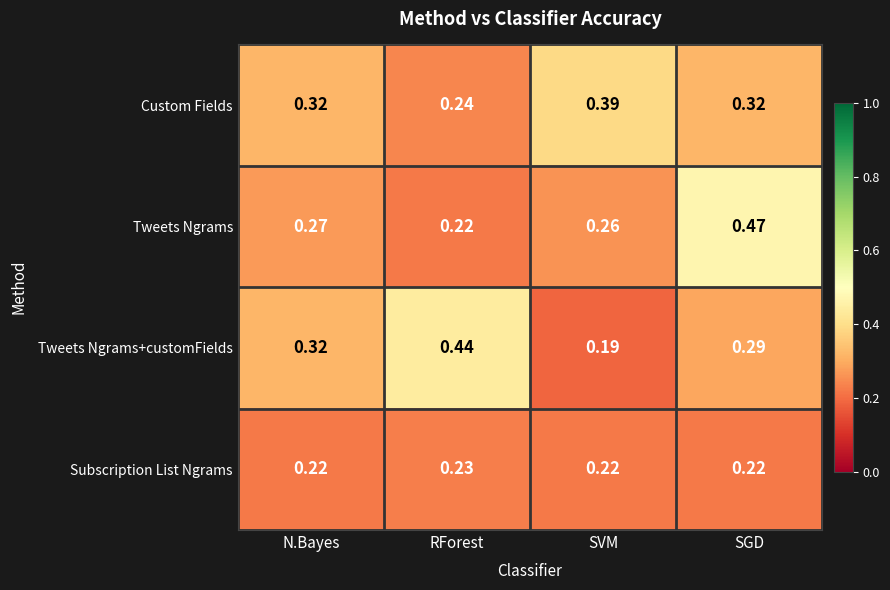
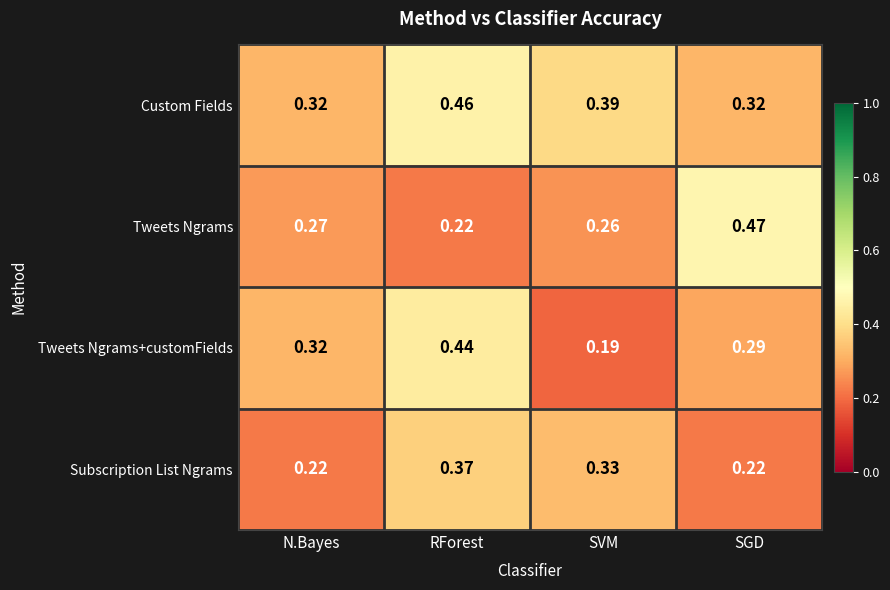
  {
    "Custom Fields": {
      "N.Bayes": 0.32,
-     "RForest": 0.24,
+     "RForest": 0.46,
      "SVM": 0.39,
      "SGD": 0.32
    },
    "Tweets Ngrams": {
      "N.Bayes": 0.27,
      "RForest": 0.22,
      "SVM": 0.26,
      "SGD": 0.47
    },
    "Tweets Ngrams+customFields": {
      "N.Bayes": 0.32,
      "RForest": 0.44,
      "SVM": 0.19,
      "SGD": 0.29
    },
    "Subscription List Ngrams": {
      "N.Bayes": 0.22,
-     "RForest": 0.23,
-     "SVM": 0.22,
+     "RForest": 0.37,
+     "SVM": 0.33,
      "SGD": 0.22
    }
  }
